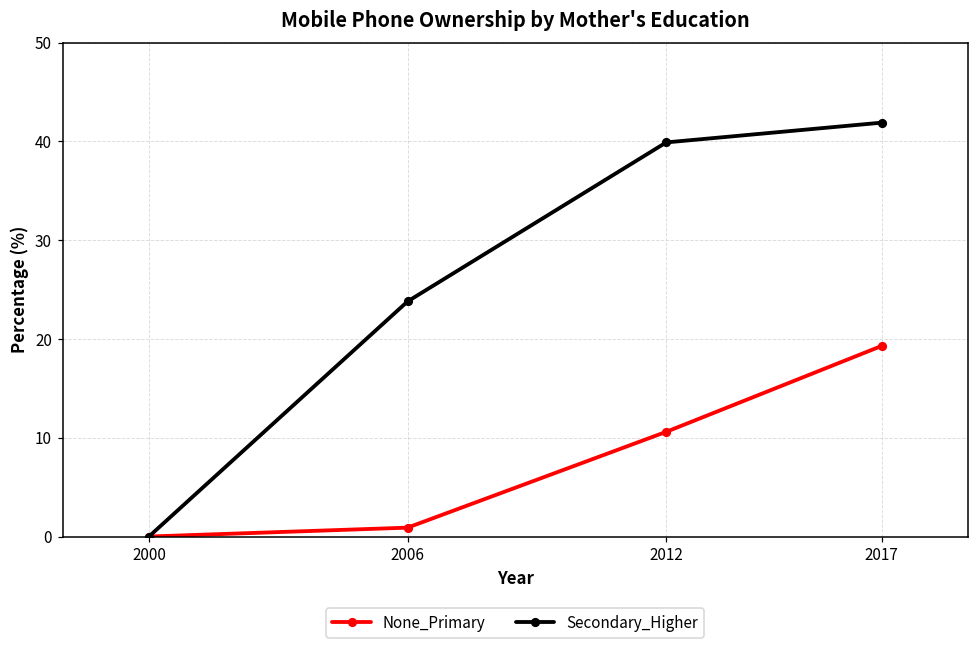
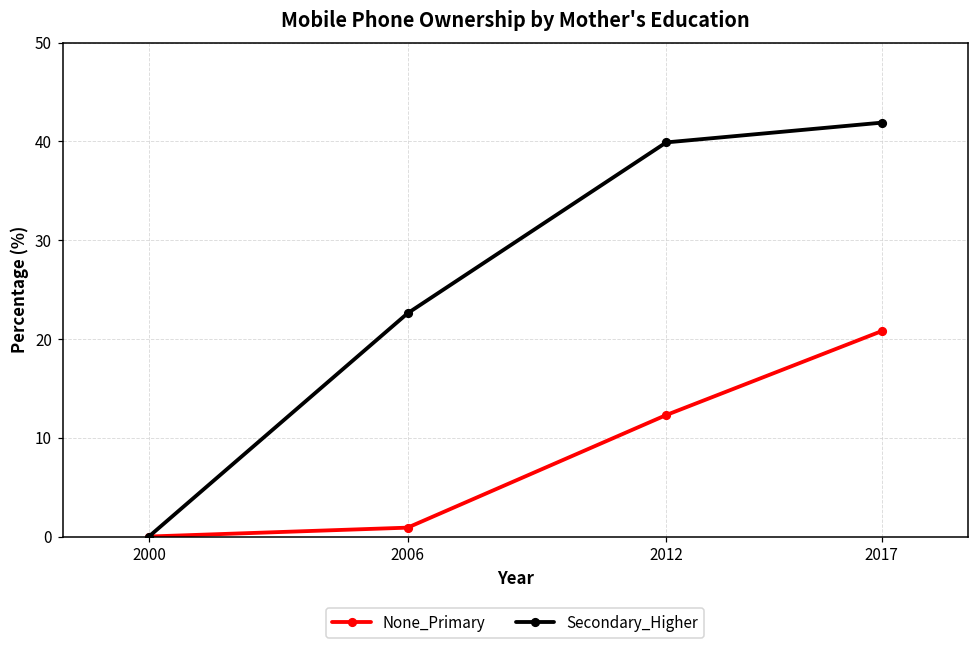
  {
    "None_Primary": {
      "2006": 1,
-     "2012": 11,
-     "2017": 19
+     "2012": 12,
+     "2017": 21
    },
    "Secondary_Higher": {
-     "2006": 24,
+     "2006": 23,
      "2012": 40,
      "2017": 42
    }
  }
